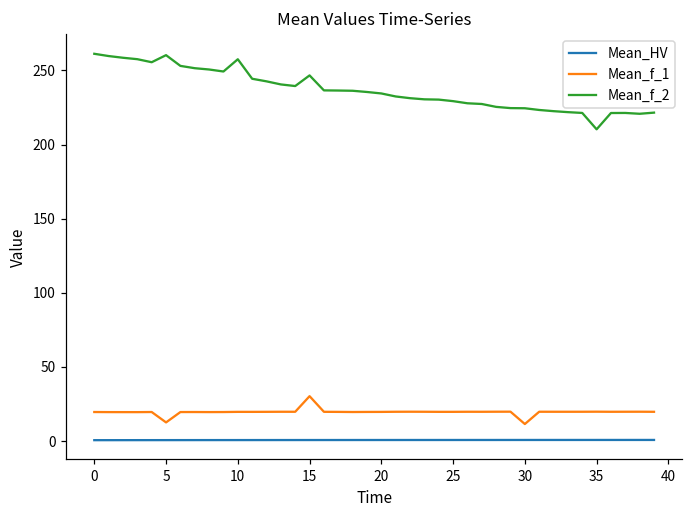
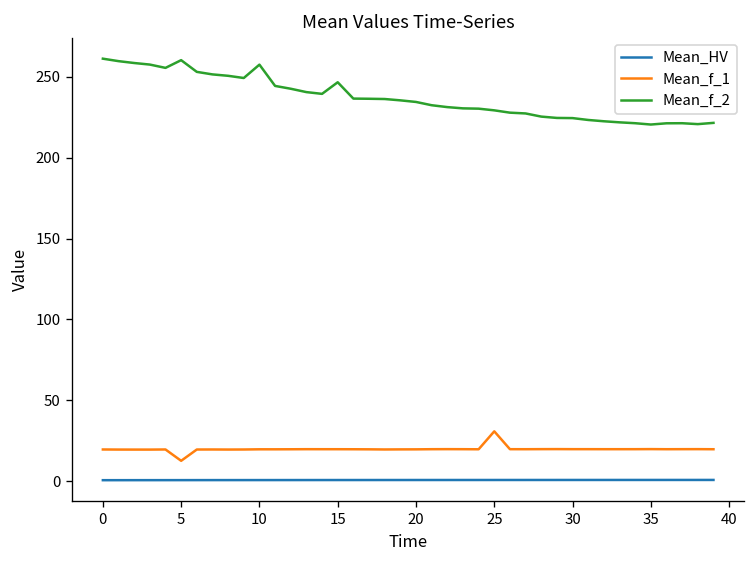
  {
    "Mean_HV": {
      "0": 1,
      "5": 1,
      "10": 1,
      "15": 1,
      "20": 1,
      "25": 1,
      "30": 1,
      "35": 1
    },
    "Mean_f_1": {
      "0": 20,
      "5": 13,
      "10": 20,
-     "15": 30,
+     "15": 20,
      "20": 20,
-     "25": 20,
-     "30": 11,
+     "25": 31,
+     "30": 20,
      "35": 20
    },
    "Mean_f_2": {
      "0": 261,
      "5": 260,
      "10": 258,
      "15": 247,
      "20": 234,
      "25": 229,
      "30": 225,
-     "35": 210
+     "35": 221
    }
  }
